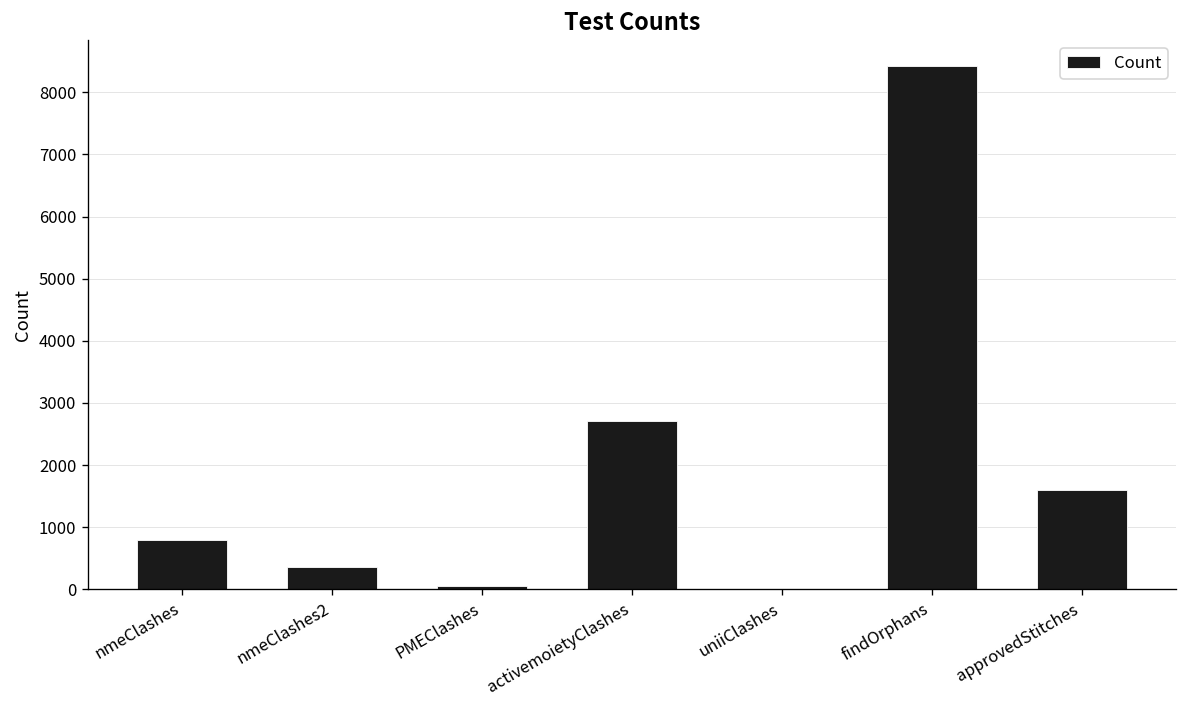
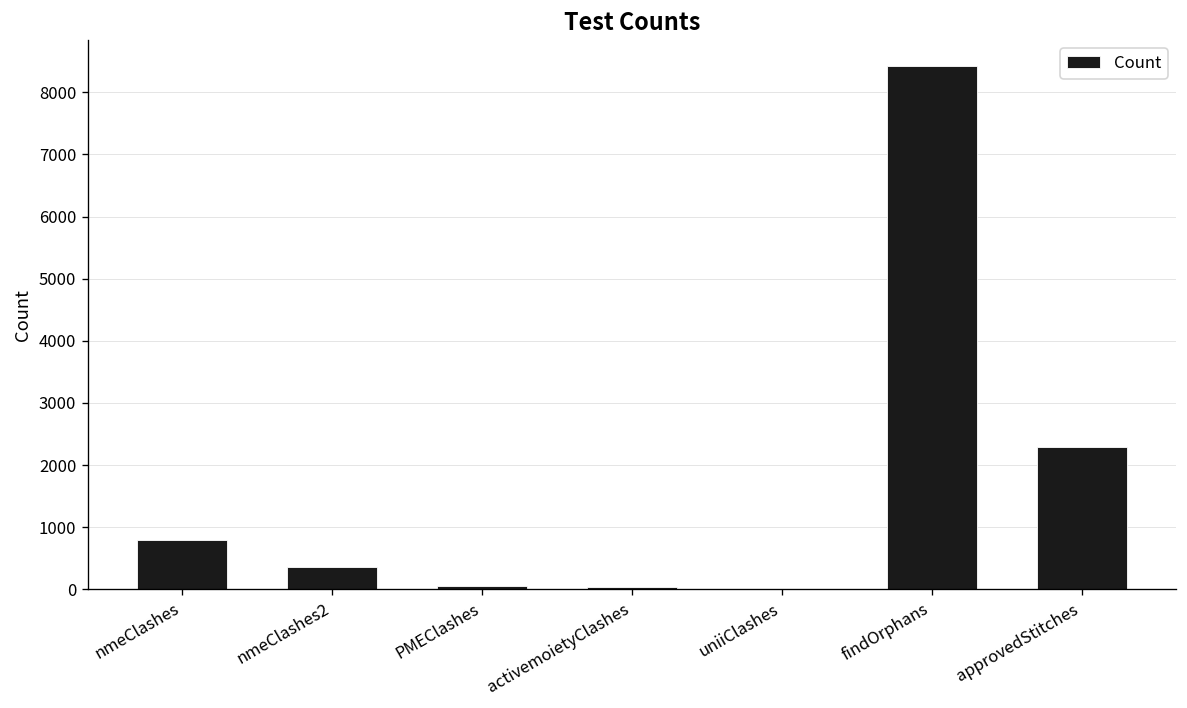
  {
    "nmeClashes": 800,
    "nmeClashes2": 400,
    "PMEClashes": 100,
-   "activemoietyClashes": 2700,
+   "activemoietyClashes": 0,
    "uniiClashes": 0,
    "findOrphans": 8400,
-   "approvedStitches": 1600
+   "approvedStitches": 2300
  }
